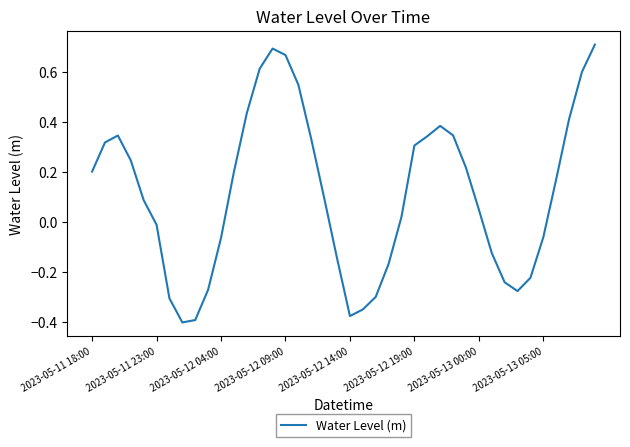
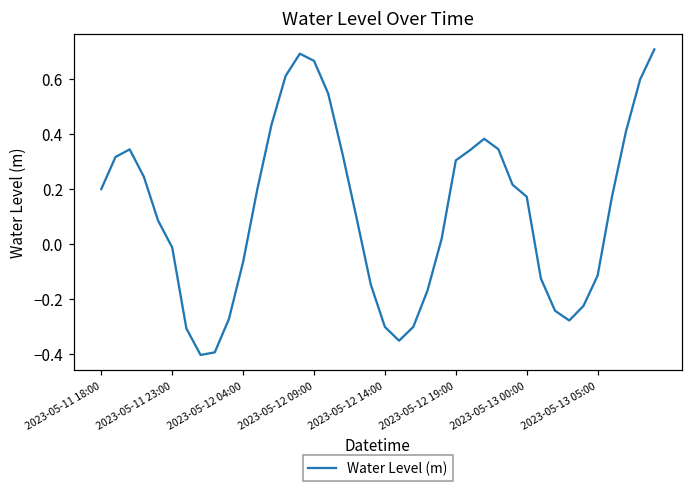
  {
    "2023-05-11 18:00": 0.20,
    "2023-05-11 23:00": -0.01,
    "2023-05-12 04:00": -0.06,
    "2023-05-12 09:00": 0.67,
-   "2023-05-12 14:00": -0.38,
+   "2023-05-12 14:00": -0.30,
    "2023-05-12 19:00": 0.30,
-   "2023-05-13 00:00": 0.05,
-   "2023-05-13 05:00": -0.06
+   "2023-05-13 00:00": 0.17,
+   "2023-05-13 05:00": -0.11
  }
